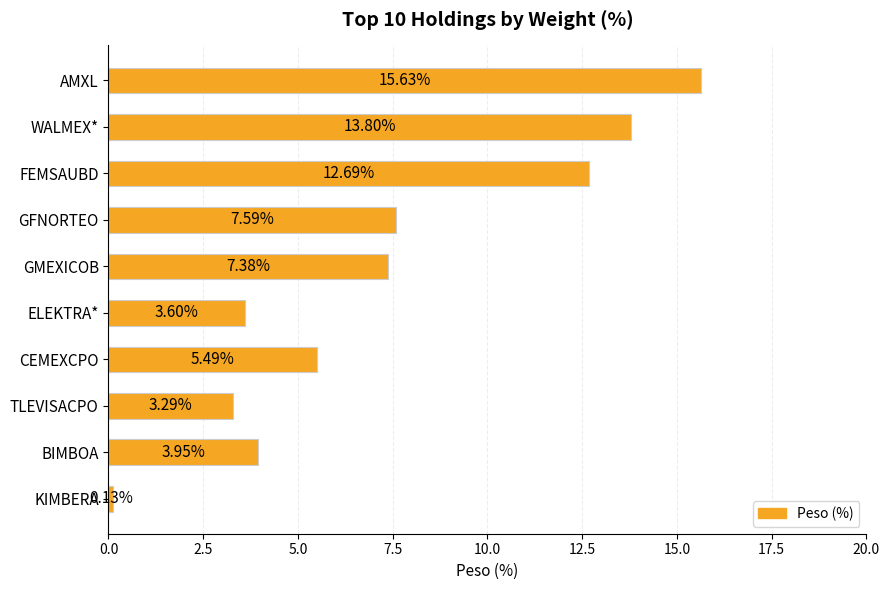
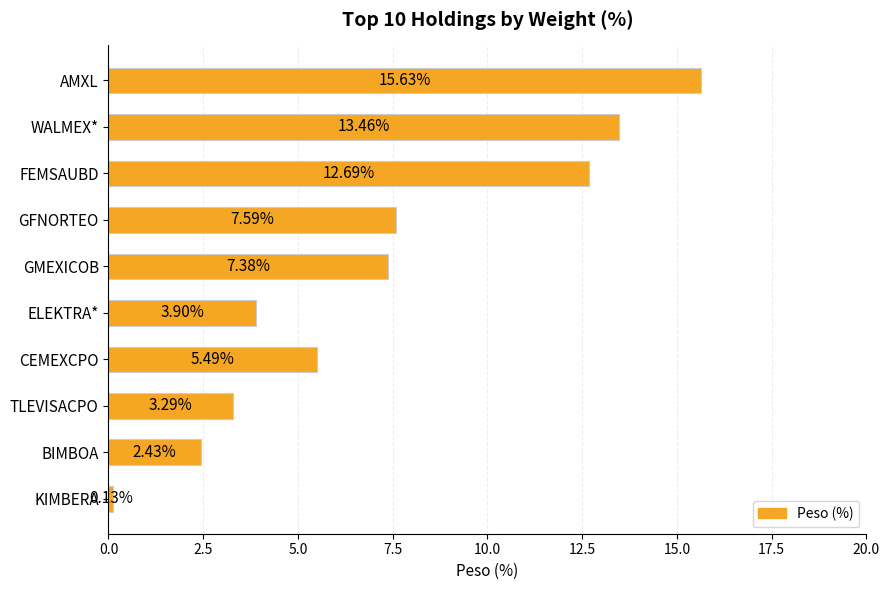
  {
    "AMXL": "15.63%",
-   "WALMEX*": "13.80%",
+   "WALMEX*": "13.46%",
    "FEMSAUBD": "12.69%",
    "GFNORTEO": "7.59%",
    "GMEXICOB": "7.38%",
-   "ELEKTRA*": "3.60%",
+   "ELEKTRA*": "3.90%",
    "CEMEXCPO": "5.49%",
    "TLEVISACPO": "3.29%",
-   "BIMBOA": "3.95%",
+   "BIMBOA": "2.43%",
    "KIMBERA": "0.13%"
  }
